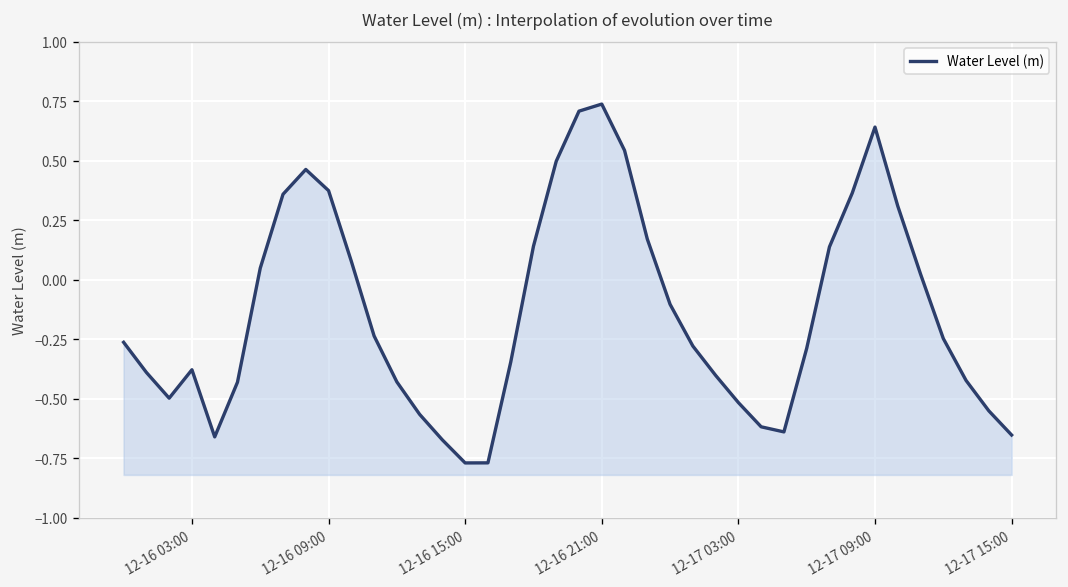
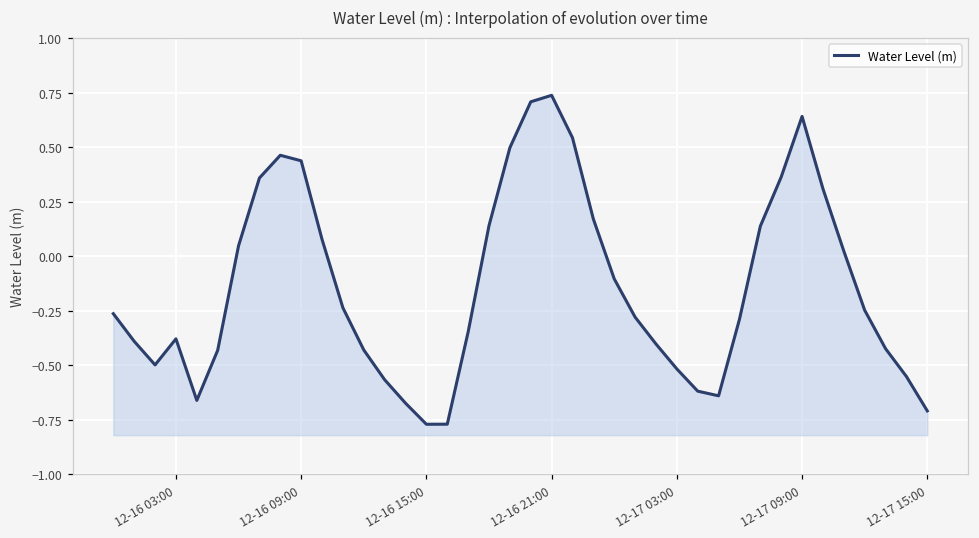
  {
    "12-16 03:00": -0.38,
-   "12-16 09:00": 0.37,
+   "12-16 09:00": 0.44,
    "12-16 15:00": -0.77,
    "12-16 21:00": 0.74,
    "12-17 03:00": -0.52,
    "12-17 09:00": 0.64,
-   "12-17 15:00": -0.65
+   "12-17 15:00": -0.71
  }
